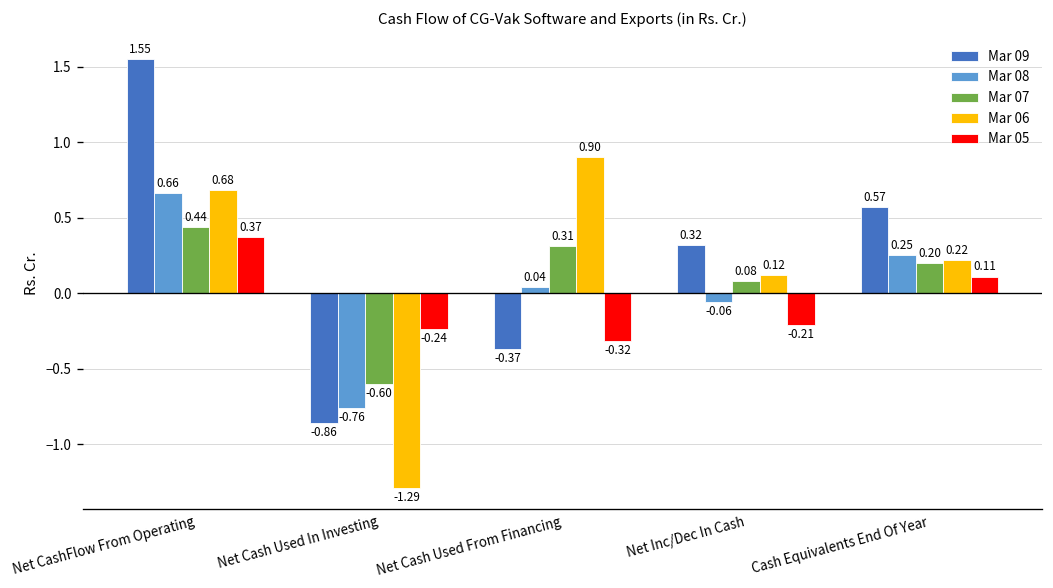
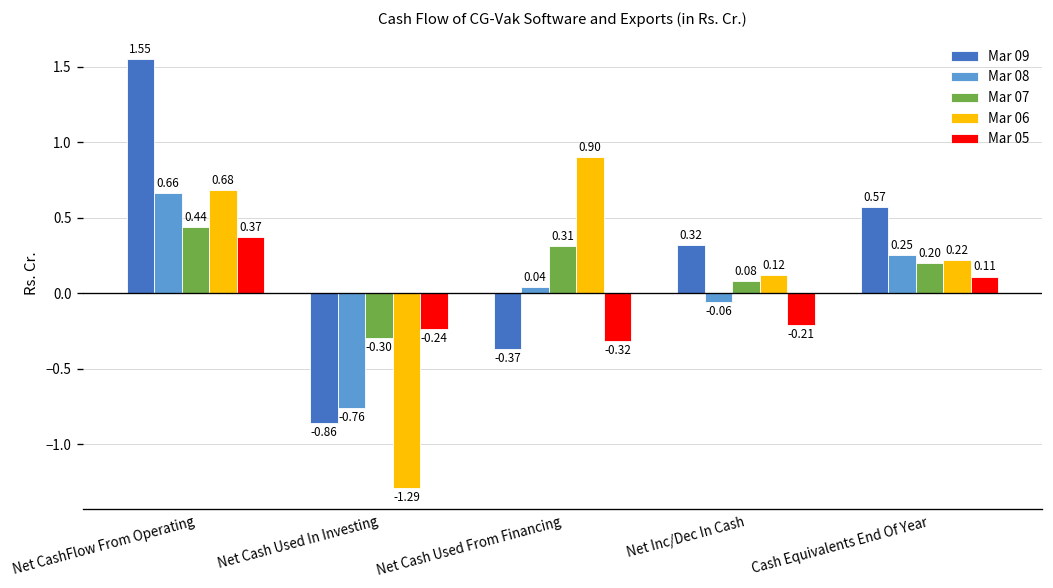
  {
    "Mar 07": {
      "Net CashFlow From Operating": 0.44,
-     "Net Cash Used In Investing": -0.60,
+     "Net Cash Used In Investing": -0.30,
      "Net Cash Used From Financing": 0.31,
      "Net Inc/Dec In Cash": 0.08,
      "Cash Equivalents End Of Year": 0.20
    },
    "Mar 06": {
      "Net CashFlow From Operating": 0.68,
      "Net Cash Used In Investing": -1.29,
      "Net Cash Used From Financing": 0.90,
      "Net Inc/Dec In Cash": 0.12,
      "Cash Equivalents End Of Year": 0.22
    },
    "Mar 05": {
      "Net CashFlow From Operating": 0.37,
      "Net Cash Used In Investing": -0.24,
      "Net Cash Used From Financing": -0.32,
      "Net Inc/Dec In Cash": -0.21,
      "Cash Equivalents End Of Year": 0.11
    }
  }
